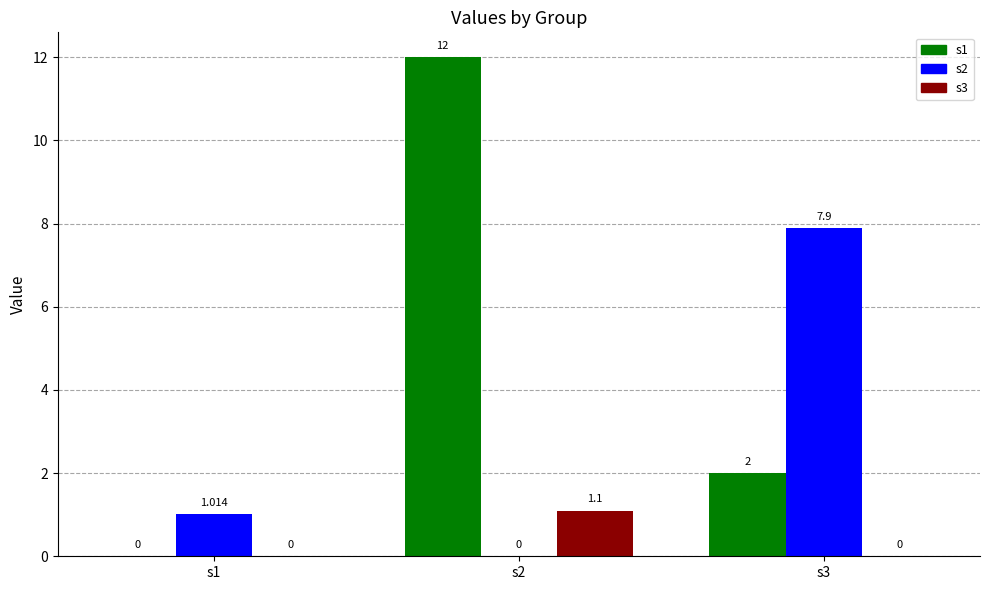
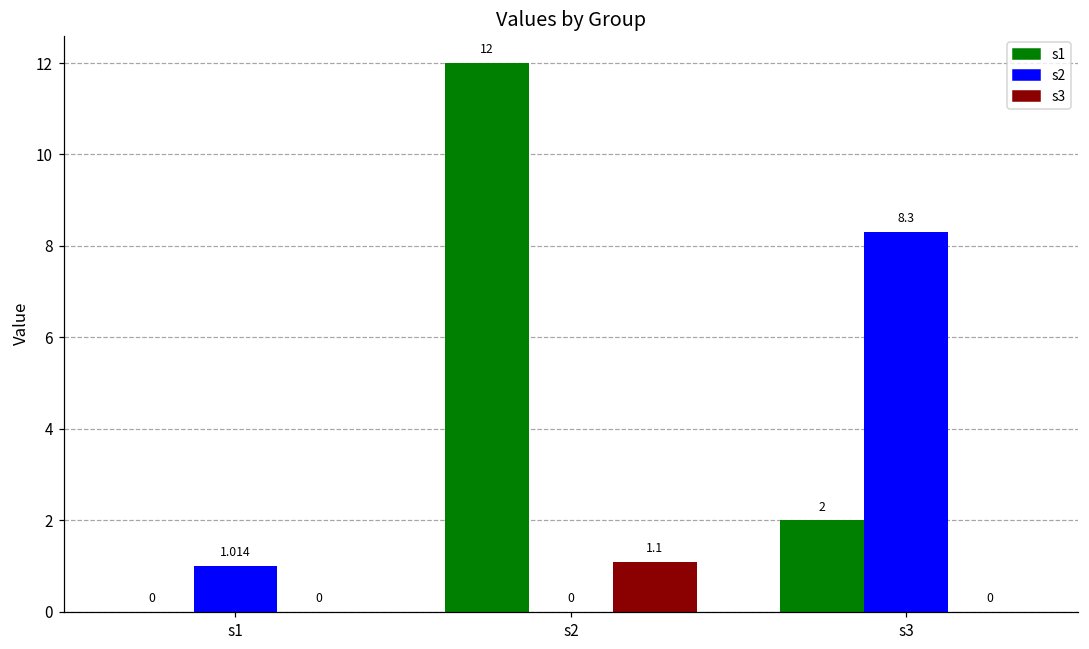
  {
    "s1": {
      "s1": 0,
      "s2": 12,
      "s3": 2
    },
    "s2": {
      "s1": 1.014,
      "s2": 0,
-     "s3": 7.9
+     "s3": 8.3
    },
    "s3": {
      "s1": 0,
      "s2": 1.1,
      "s3": 0
    }
  }
